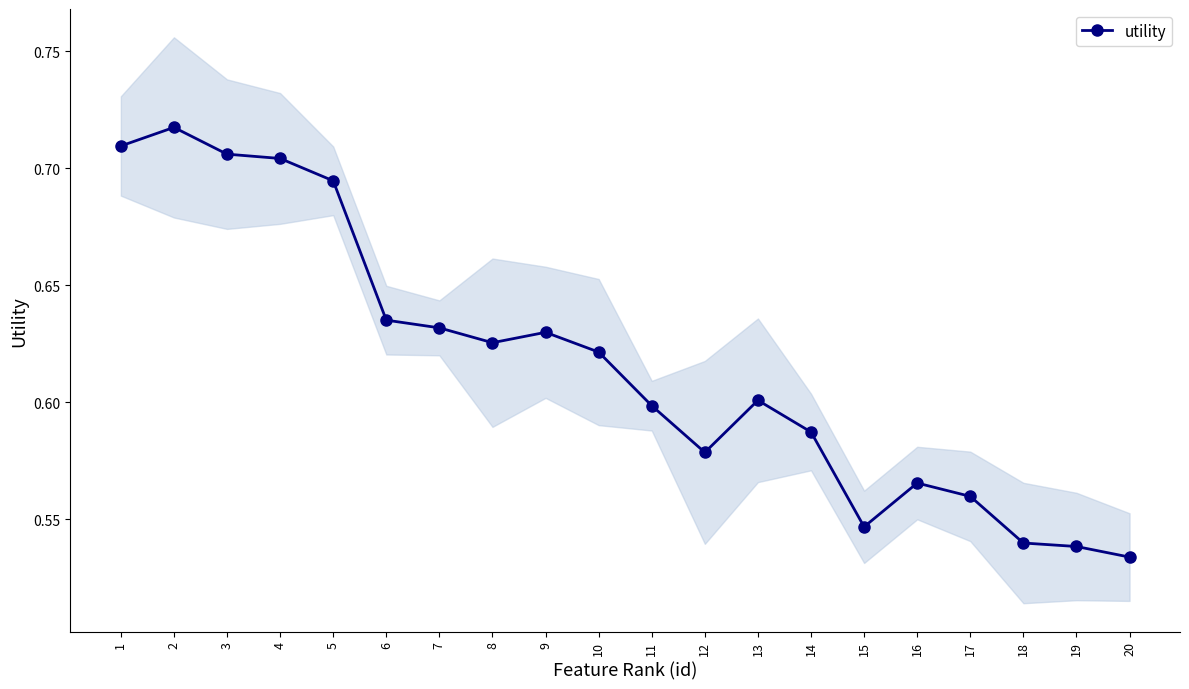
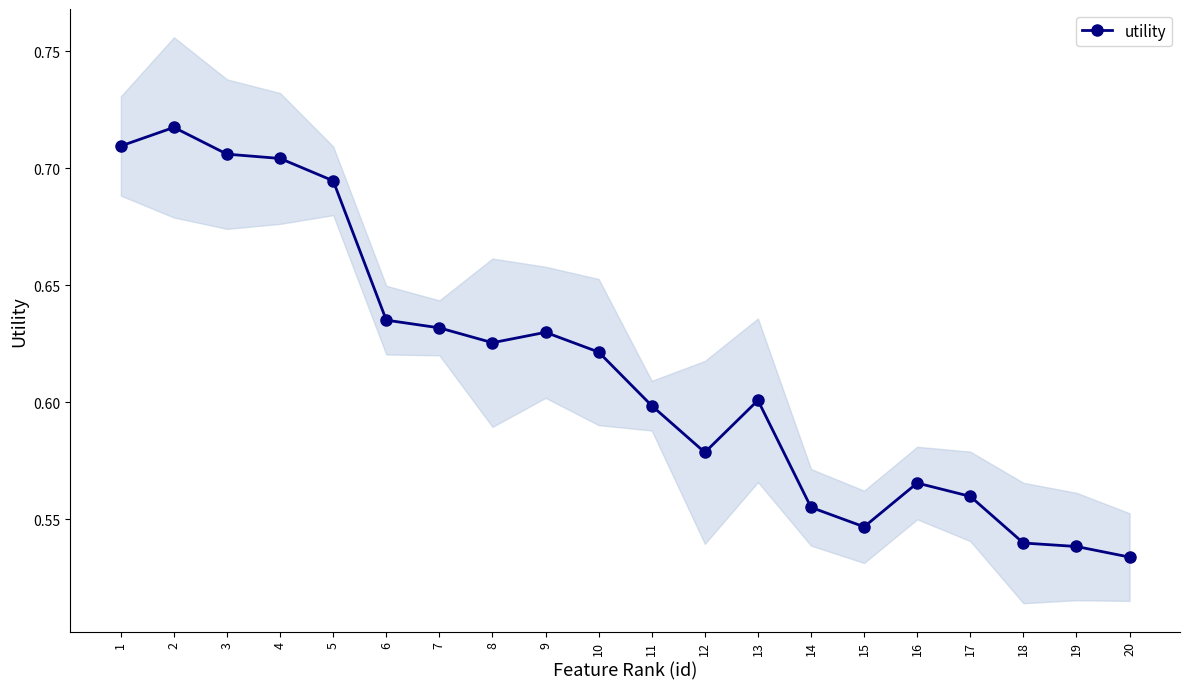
  {
    "utility": {
      "1": 0.710,
      "2": 0.717,
      "3": 0.706,
      "4": 0.704,
      "5": 0.695,
      "6": 0.635,
      "7": 0.632,
      "8": 0.625,
      "9": 0.630,
      "10": 0.621,
      "11": 0.598,
      "12": 0.579,
      "13": 0.601,
-     "14": 0.587,
+     "14": 0.555,
      "15": 0.547,
      "16": 0.565,
      "17": 0.560,
      "18": 0.540,
      "19": 0.538,
      "20": 0.534
    }
  }
